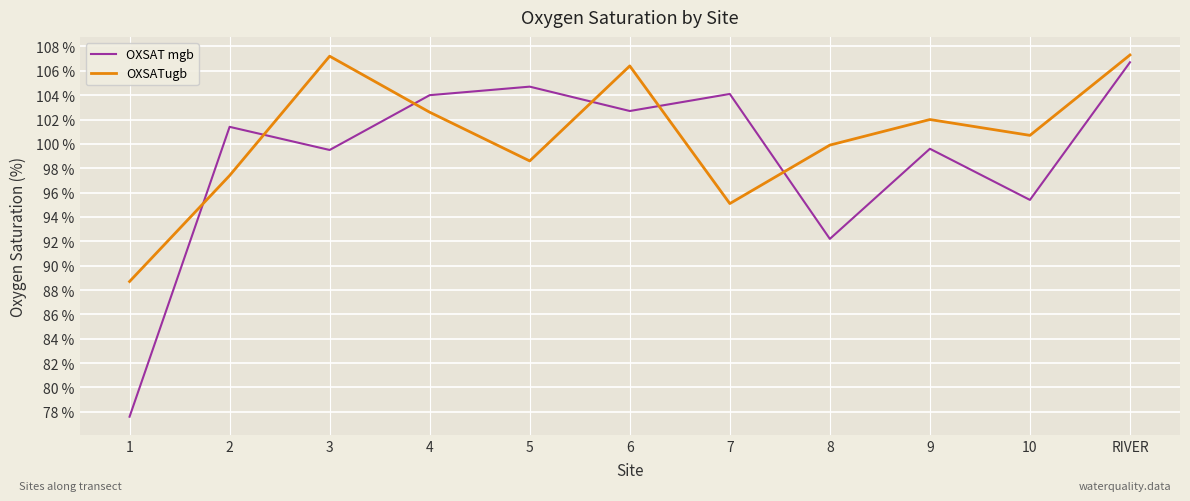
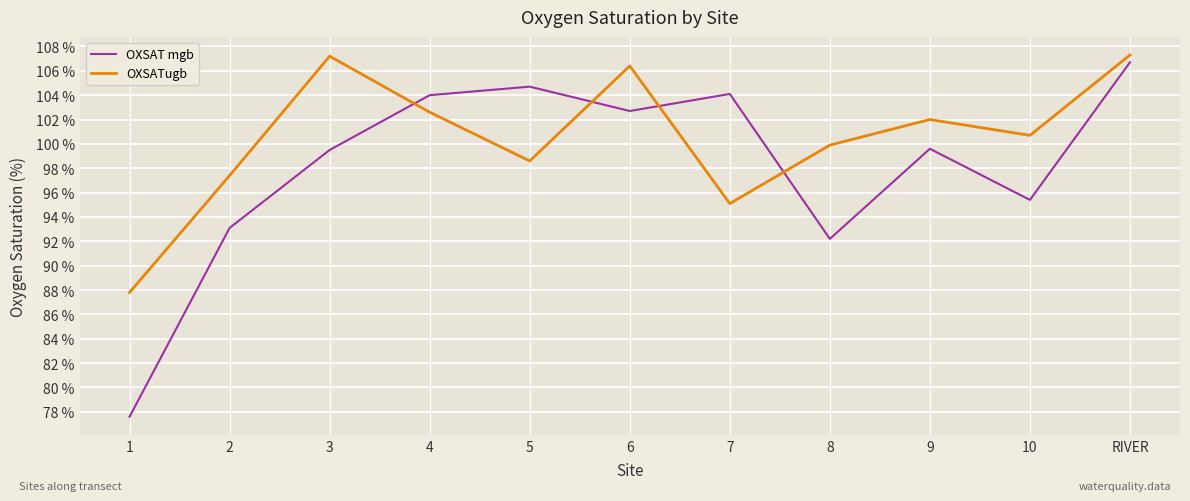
  {
    "OXSAT mgb": {
      "1": "77.6 %",
-     "2": "101.4 %",
+     "2": "93.1 %",
      "3": "99.5 %",
      "4": "104.0 %",
      "5": "104.7 %",
      "6": "102.7 %",
      "7": "104.1 %",
      "8": "92.2 %",
      "9": "99.6 %",
      "10": "95.4 %",
      "RIVER": "106.7 %"
    },
    "OXSATugb": {
-     "1": "88.7 %",
+     "1": "87.8 %",
      "2": "97.4 %",
      "3": "107.2 %",
      "4": "102.6 %",
      "5": "98.6 %",
      "6": "106.4 %",
      "7": "95.1 %",
      "8": "99.9 %",
      "9": "102.0 %",
      "10": "100.7 %",
      "RIVER": "107.3 %"
    }
  }
